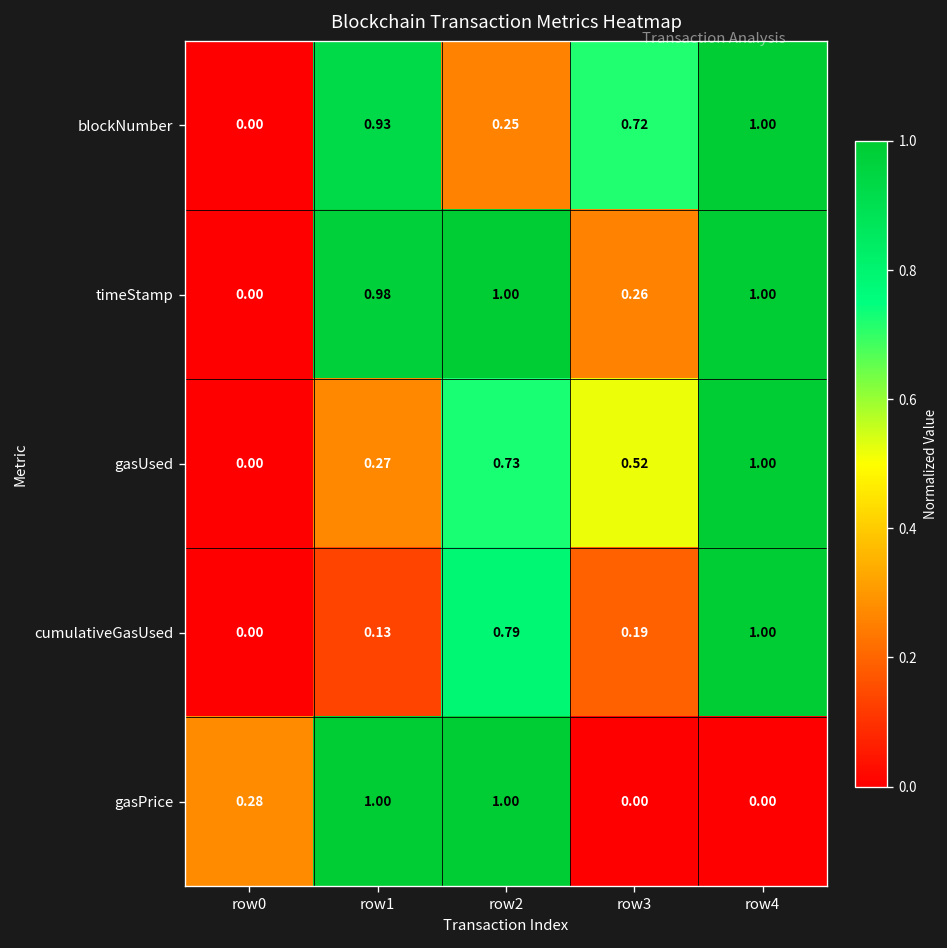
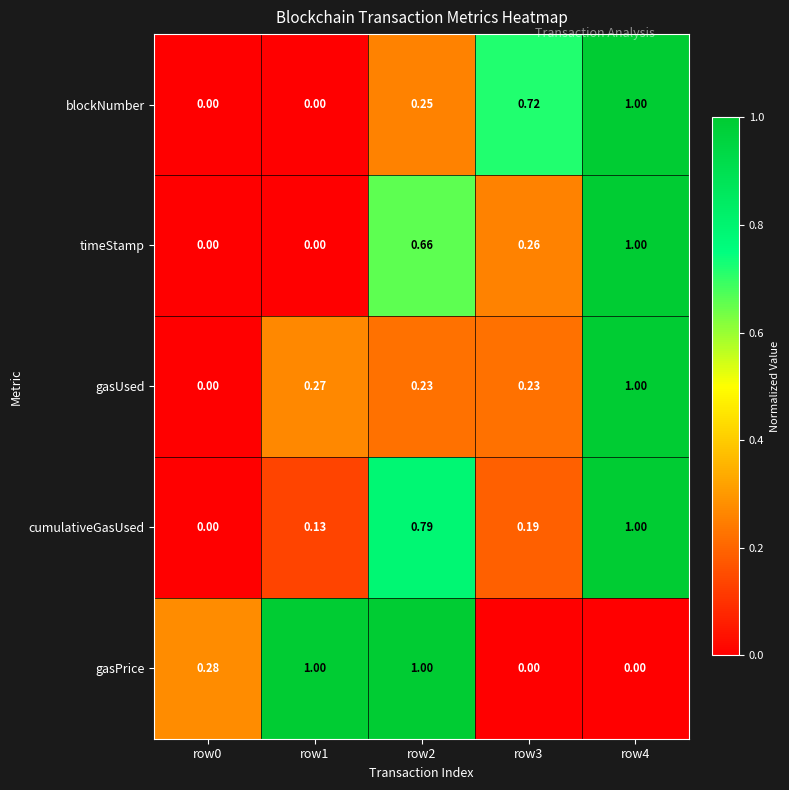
  {
    "blockNumber": {
      "row0": 0.00,
-     "row1": 0.93,
+     "row1": 0.00,
      "row2": 0.25,
      "row3": 0.72,
      "row4": 1.00
    },
    "timeStamp": {
      "row0": 0.00,
-     "row1": 0.98,
-     "row2": 1.00,
+     "row1": 0.00,
+     "row2": 0.66,
      "row3": 0.26,
      "row4": 1.00
    },
    "gasUsed": {
      "row0": 0.00,
      "row1": 0.27,
-     "row2": 0.73,
-     "row3": 0.52,
+     "row2": 0.23,
+     "row3": 0.23,
      "row4": 1.00
    },
    "cumulativeGasUsed": {
      "row0": 0.00,
      "row1": 0.13,
      "row2": 0.79,
      "row3": 0.19,
      "row4": 1.00
    },
    "gasPrice": {
      "row0": 0.28,
      "row1": 1.00,
      "row2": 1.00,
      "row3": 0.00,
      "row4": 0.00
    }
  }
